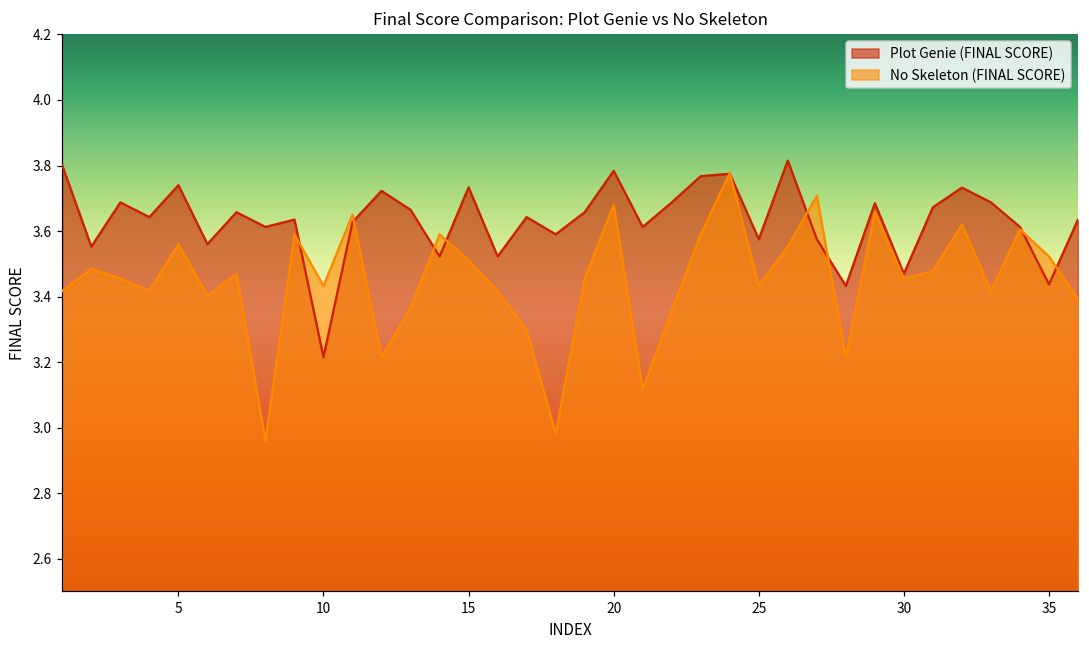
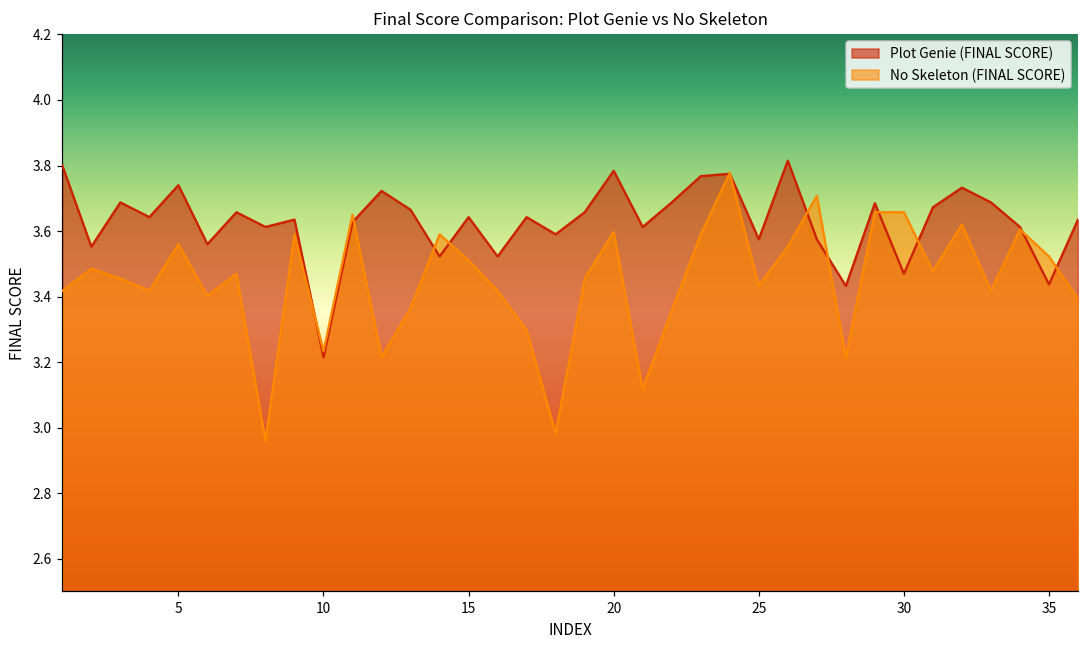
  {
    "Plot Genie (FINAL SCORE)": {
      "5": 3.74,
      "10": 3.22,
-     "15": 3.73,
+     "15": 3.64,
      "20": 3.78,
      "25": 3.58,
      "30": 3.47,
      "35": 3.44
    },
    "No Skeleton (FINAL SCORE)": {
      "5": 3.56,
-     "10": 3.43,
+     "10": 3.23,
      "15": 3.51,
-     "20": 3.68,
+     "20": 3.60,
      "25": 3.43,
-     "30": 3.46,
+     "30": 3.66,
      "35": 3.52
    }
  }
